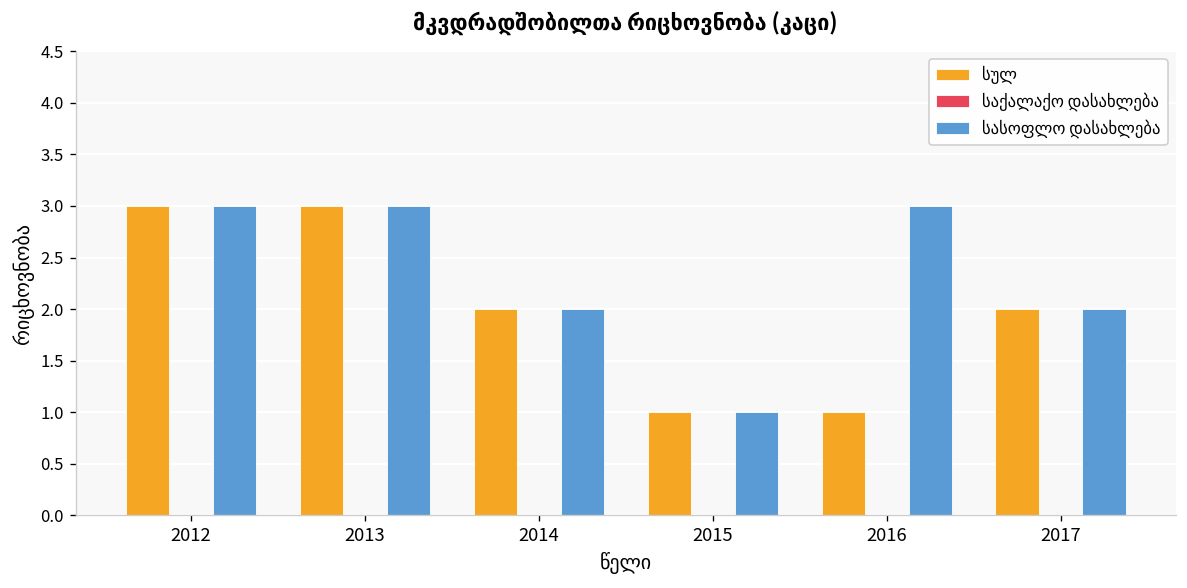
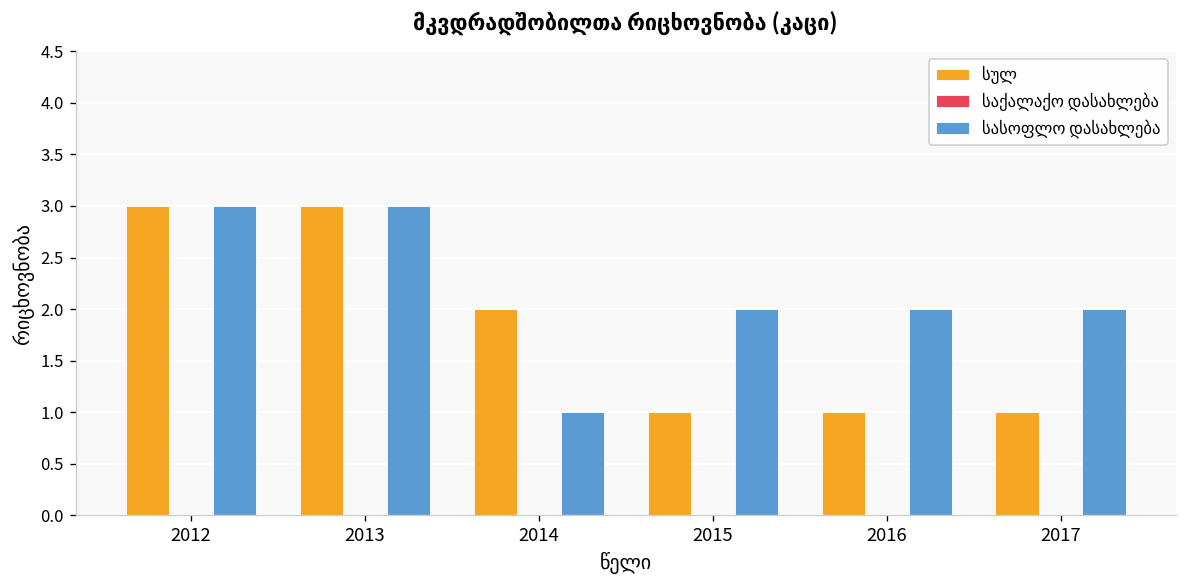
  {
    "სულ": {
      "2012": 3,
      "2013": 3,
      "2014": 2,
      "2015": 1,
      "2016": 1,
-     "2017": 2
+     "2017": 1
    },
    "საქალაქო დასახლება": {
      "2012": 0,
      "2013": 0,
      "2014": 0,
      "2015": 0,
      "2016": 0,
      "2017": 0
    },
    "სასოფლო დასახლება": {
      "2012": 3,
      "2013": 3,
-     "2014": 2,
-     "2015": 1,
-     "2016": 3,
+     "2014": 1,
+     "2015": 2,
+     "2016": 2,
      "2017": 2
    }
  }
